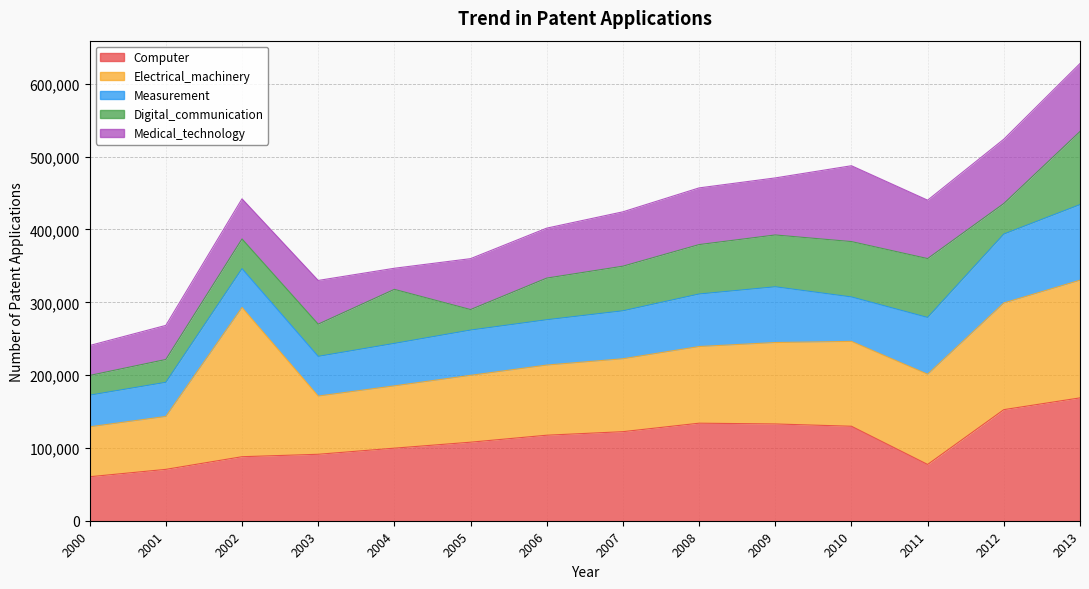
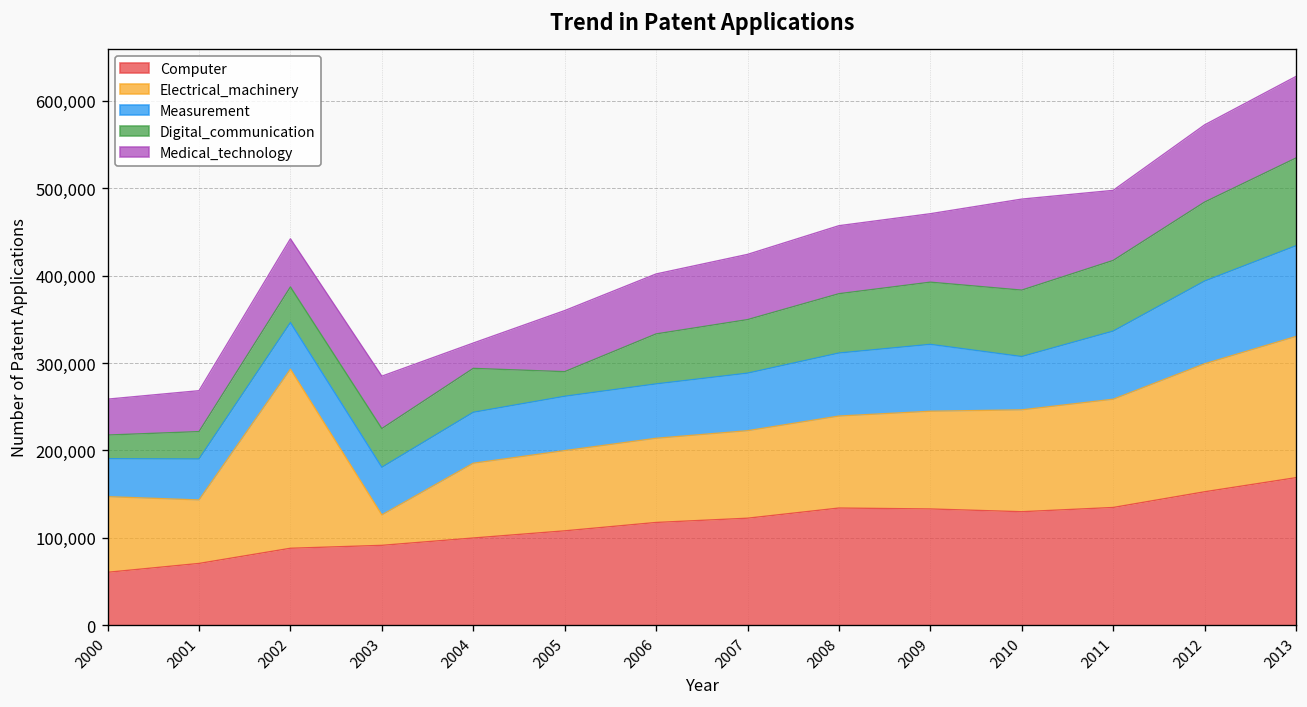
  {
    "Computer": {
      "2000": "60,000",
      "2001": "70,000",
      "2002": "90,000",
      "2003": "90,000",
      "2004": "100,000",
      "2005": "110,000",
      "2006": "120,000",
      "2007": "120,000",
      "2008": "130,000",
      "2009": "130,000",
      "2010": "130,000",
-     "2011": "80,000",
+     "2011": "130,000",
      "2012": "150,000",
      "2013": "170,000"
    },
    "Electrical_machinery": {
-     "2000": "70,000",
+     "2000": "90,000",
      "2001": "70,000",
      "2002": "200,000",
-     "2003": "80,000",
+     "2003": "30,000",
      "2004": "90,000",
      "2005": "90,000",
      "2006": "100,000",
      "2007": "100,000",
      "2008": "110,000",
      "2009": "110,000",
      "2010": "120,000",
      "2011": "120,000",
      "2012": "150,000",
      "2013": "160,000"
    },
    "Measurement": {
      "2000": "40,000",
      "2001": "50,000",
      "2002": "50,000",
      "2003": "50,000",
      "2004": "60,000",
      "2005": "60,000",
      "2006": "60,000",
      "2007": "70,000",
      "2008": "70,000",
      "2009": "80,000",
      "2010": "60,000",
      "2011": "80,000",
      "2012": "90,000",
      "2013": "100,000"
    },
    "Digital_communication": {
      "2000": "30,000",
      "2001": "30,000",
      "2002": "40,000",
      "2003": "40,000",
-     "2004": "70,000",
+     "2004": "50,000",
      "2005": "30,000",
      "2006": "60,000",
      "2007": "60,000",
      "2008": "70,000",
      "2009": "70,000",
      "2010": "80,000",
      "2011": "80,000",
-     "2012": "40,000",
+     "2012": "90,000",
      "2013": "100,000"
    },
    "Medical_technology": {
      "2000": "40,000",
      "2001": "50,000",
      "2002": "60,000",
      "2003": "60,000",
      "2004": "30,000",
      "2005": "70,000",
      "2006": "70,000",
      "2007": "70,000",
      "2008": "80,000",
      "2009": "80,000",
      "2010": "100,000",
      "2011": "80,000",
      "2012": "90,000",
      "2013": "90,000"
    }
  }
